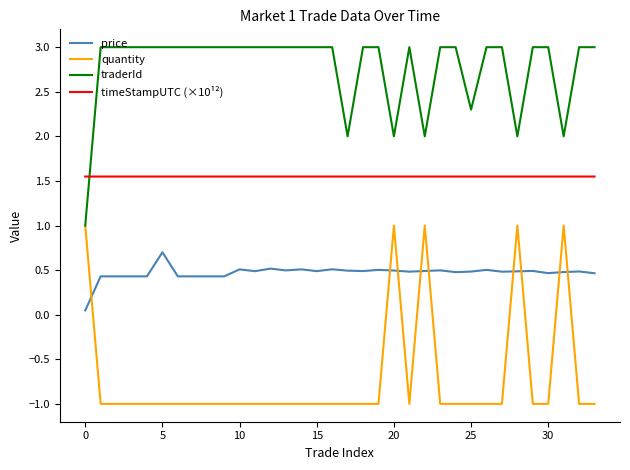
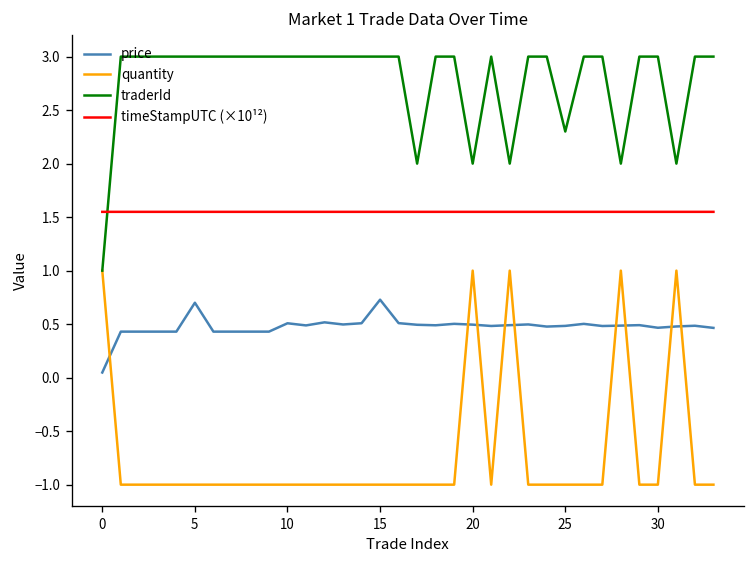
  {
    "price": {
      "0": 0.0,
      "5": 0.7,
      "10": 0.5,
-     "15": 0.5,
+     "15": 0.7,
      "20": 0.5,
      "25": 0.5,
      "30": 0.5
    },
    "quantity": {
      "5": -1.0,
      "10": -1.0,
      "15": -1.0,
      "20": 1.0,
      "25": -1.0,
      "30": -1.0
    },
    "traderId": {
      "5": 3.0,
      "10": 3.0,
      "15": 3.0,
      "20": 2.0,
      "25": 2.3,
      "30": 3.0
    },
    "timeStampUTC (×10¹²)": {
      "0": 1.5,
      "5": 1.5,
      "10": 1.5,
      "15": 1.5,
      "20": 1.5,
      "25": 1.5,
      "30": 1.5
    }
  }
